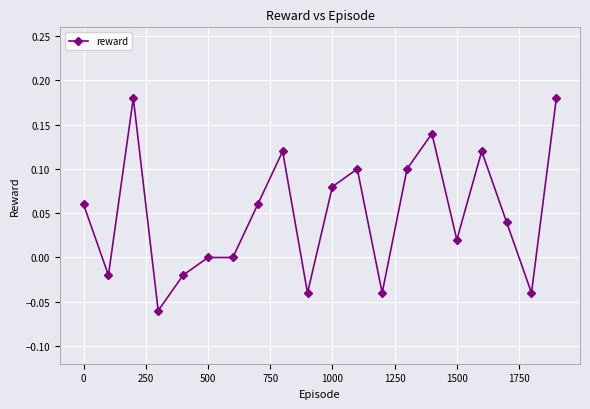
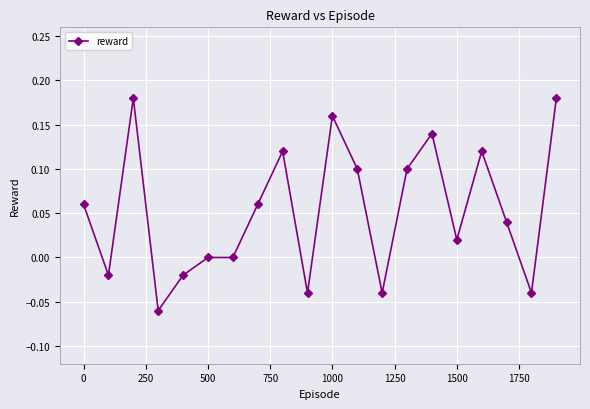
  {
    "0": 0.06,
    "500": 0.00,
-   "1000": 0.08,
+   "1000": 0.16,
    "1500": 0.02
  }
